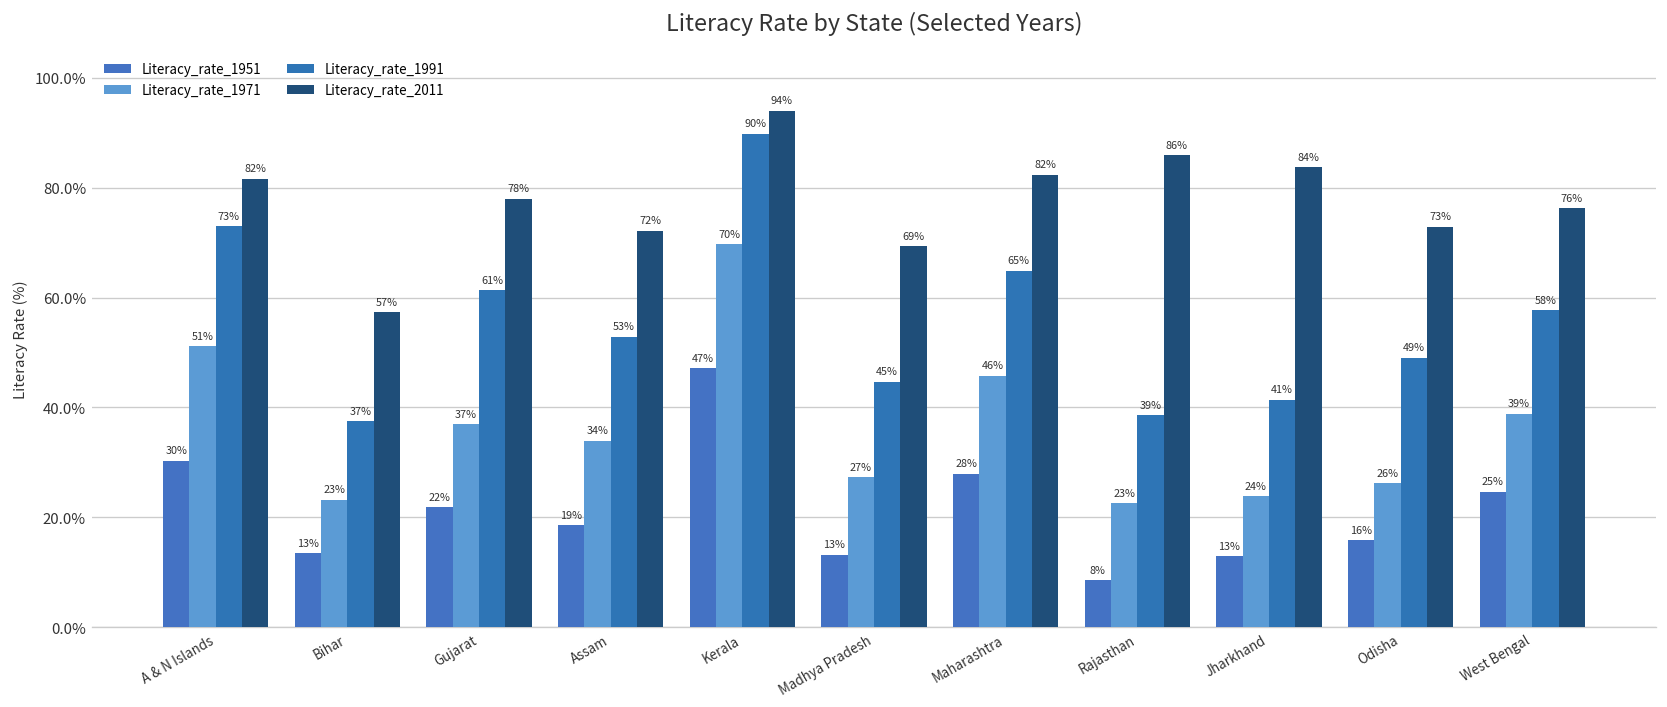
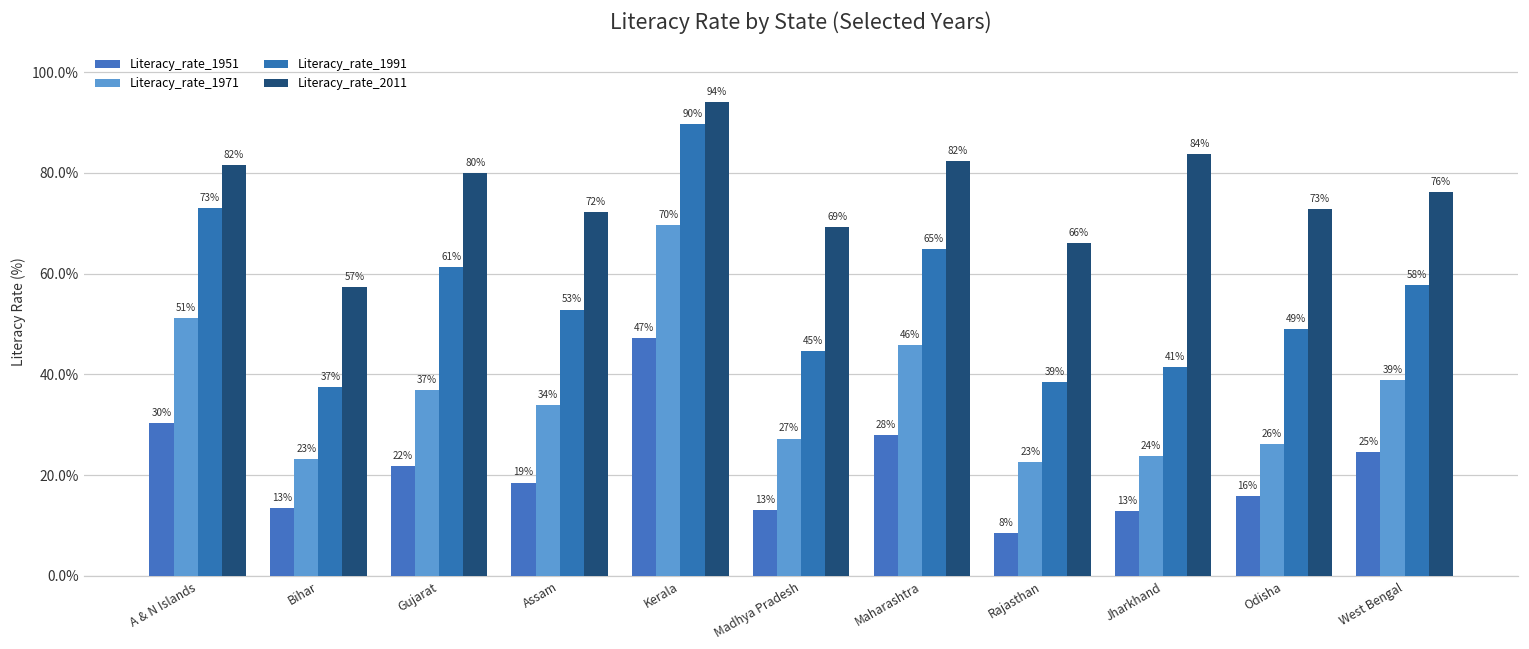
  {
    "Literacy_rate_2011": {
      "A & N Islands": "82%",
      "Bihar": "57%",
-     "Gujarat": "78%",
+     "Gujarat": "80%",
      "Assam": "72%",
      "Kerala": "94%",
      "Madhya Pradesh": "69%",
      "Maharashtra": "82%",
-     "Rajasthan": "86%",
+     "Rajasthan": "66%",
      "Jharkhand": "84%",
      "Odisha": "73%",
      "West Bengal": "76%"
    }
  }
